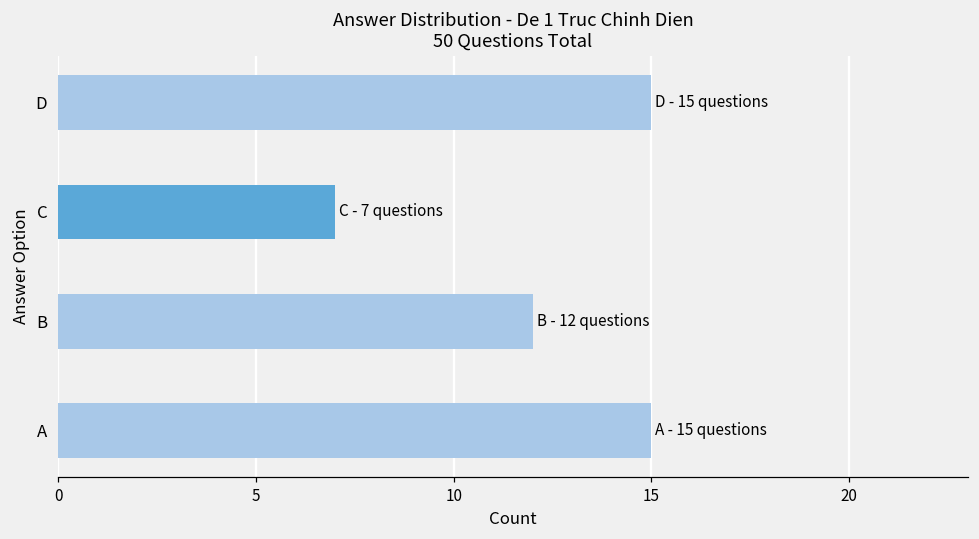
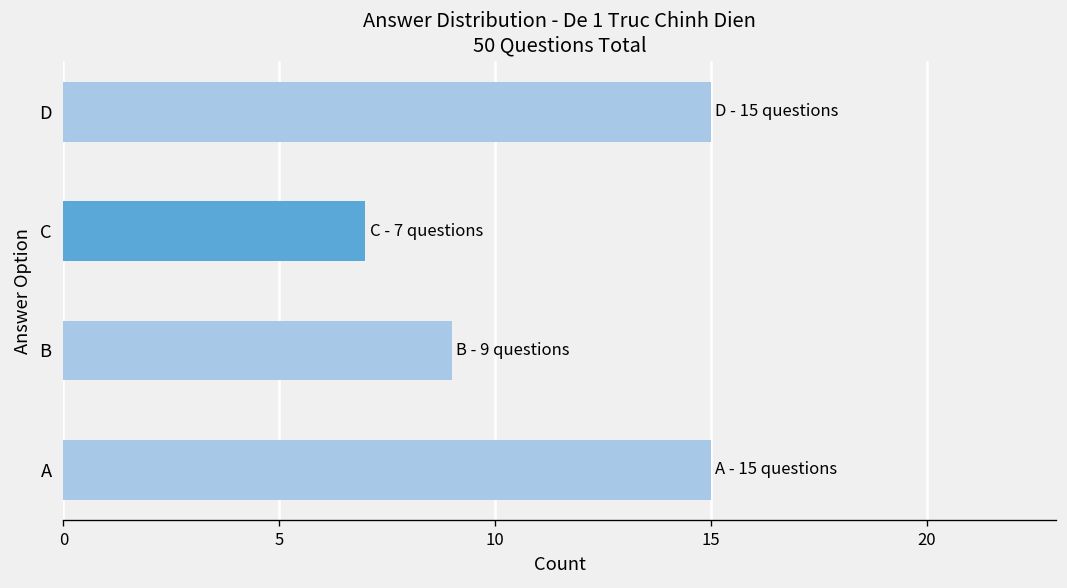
  {
    "D": 15,
    "C": 7,
-   "B": 12,
+   "B": 9,
    "A": 15
  }
